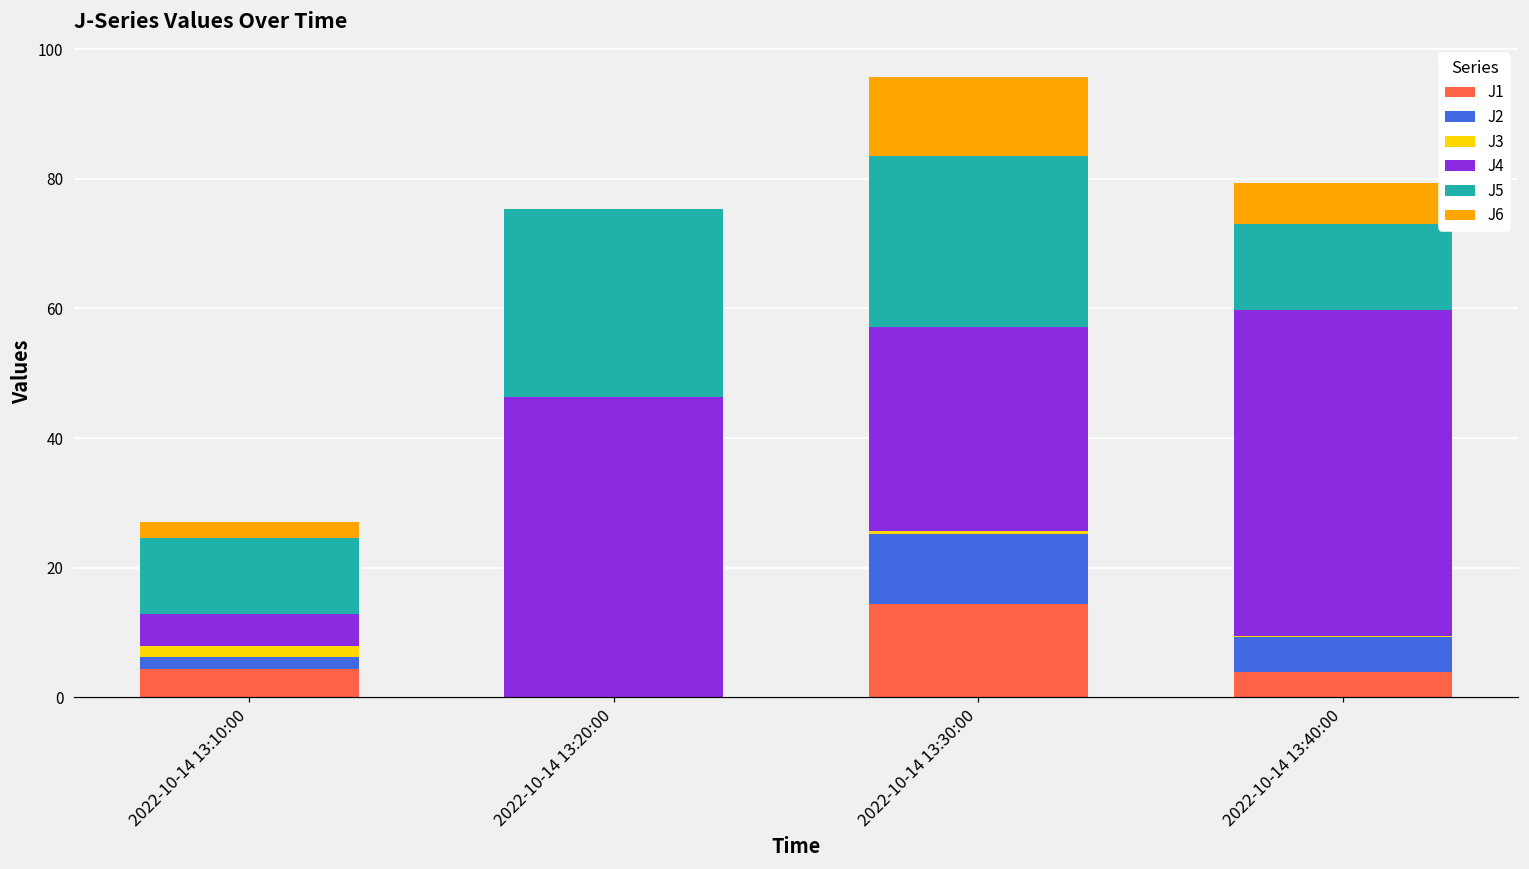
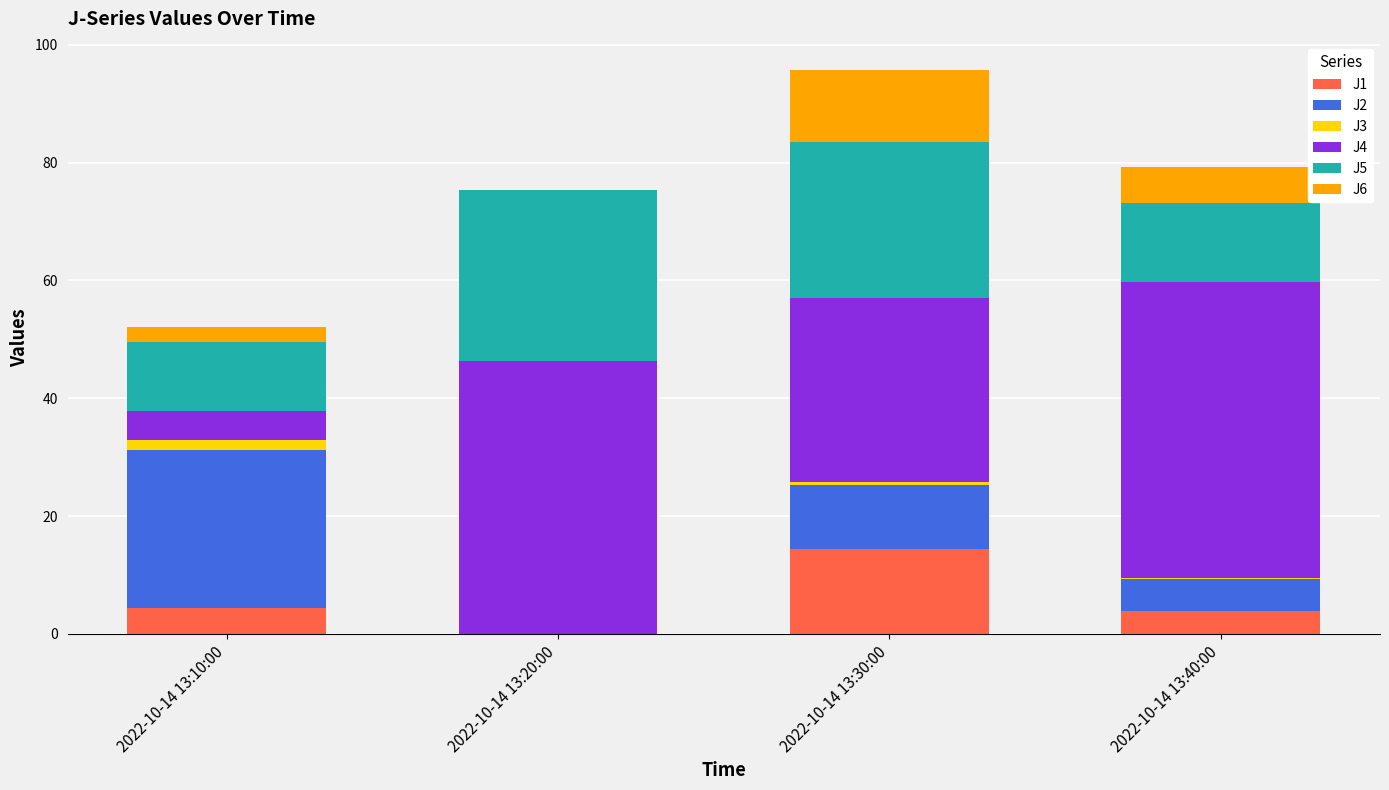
  {
    "J1": {
      "2022-10-14 13:10:00": 4,
      "2022-10-14 13:20:00": 0,
      "2022-10-14 13:30:00": 14,
      "2022-10-14 13:40:00": 4
    },
    "J2": {
-     "2022-10-14 13:10:00": 2,
+     "2022-10-14 13:10:00": 27,
      "2022-10-14 13:20:00": 0,
      "2022-10-14 13:30:00": 11,
      "2022-10-14 13:40:00": 5
    },
    "J4": {
      "2022-10-14 13:10:00": 5,
      "2022-10-14 13:20:00": 46,
      "2022-10-14 13:30:00": 31,
      "2022-10-14 13:40:00": 50
    },
    "J5": {
      "2022-10-14 13:10:00": 12,
      "2022-10-14 13:20:00": 29,
      "2022-10-14 13:30:00": 26,
      "2022-10-14 13:40:00": 13
    }
  }
